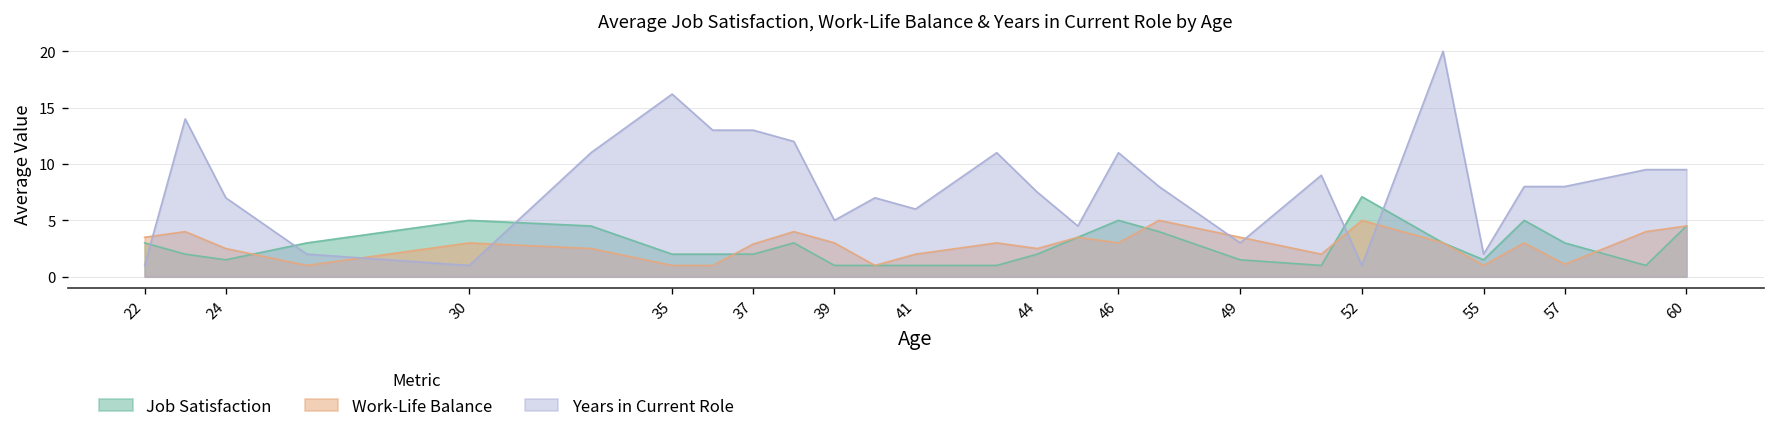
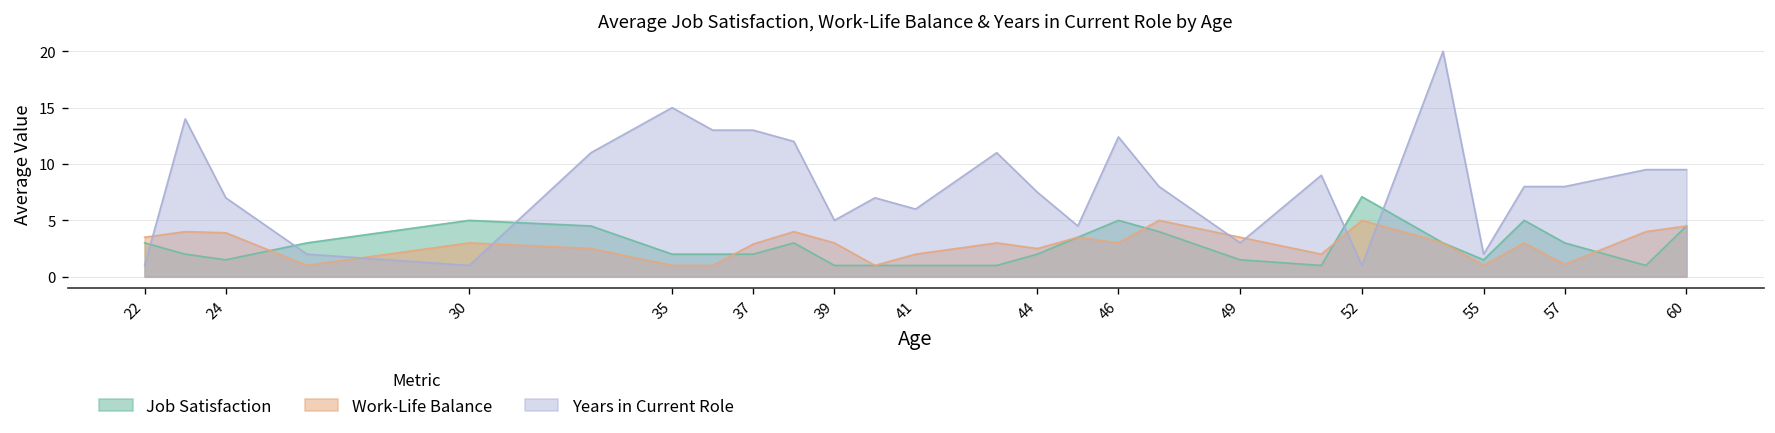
  {
    "Job Satisfaction": {
      "22": 3,
      "24": 2,
      "30": 5,
      "35": 2,
      "37": 2,
      "39": 1,
      "41": 1,
      "44": 2,
      "46": 5,
      "49": 2,
      "52": 7,
      "55": 2,
      "57": 3
    },
    "Work-Life Balance": {
      "22": 4,
-     "24": 3,
+     "24": 4,
      "30": 3,
      "35": 1,
      "37": 3,
      "39": 3,
      "41": 2,
      "44": 3,
      "46": 3,
      "49": 4,
      "52": 5,
      "55": 1,
      "57": 1
    },
    "Years in Current Role": {
      "22": 1,
      "24": 7,
      "30": 1,
-     "35": 16,
+     "35": 15,
      "37": 13,
      "39": 5,
      "41": 6,
      "44": 8,
-     "46": 11,
+     "46": 12,
      "49": 3,
      "52": 1,
      "55": 2,
      "57": 8,
      "60": 10
    }
  }
